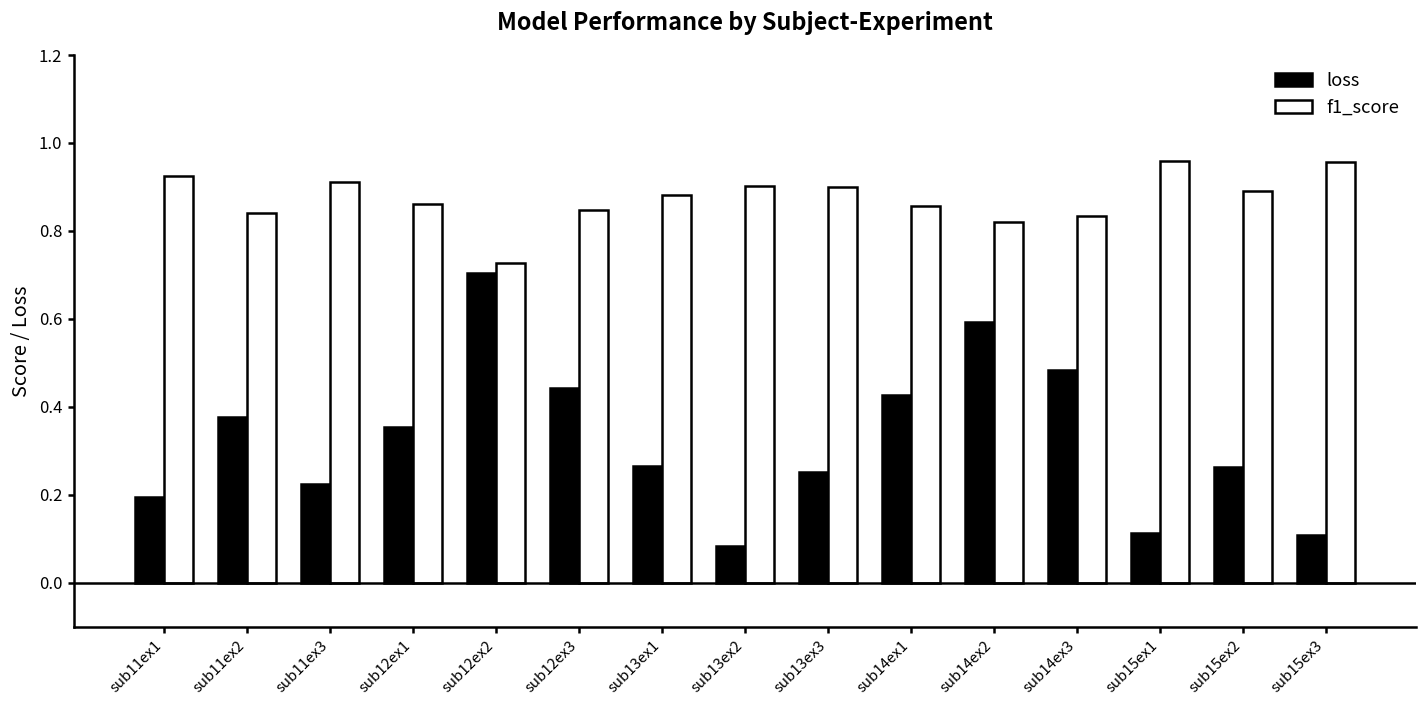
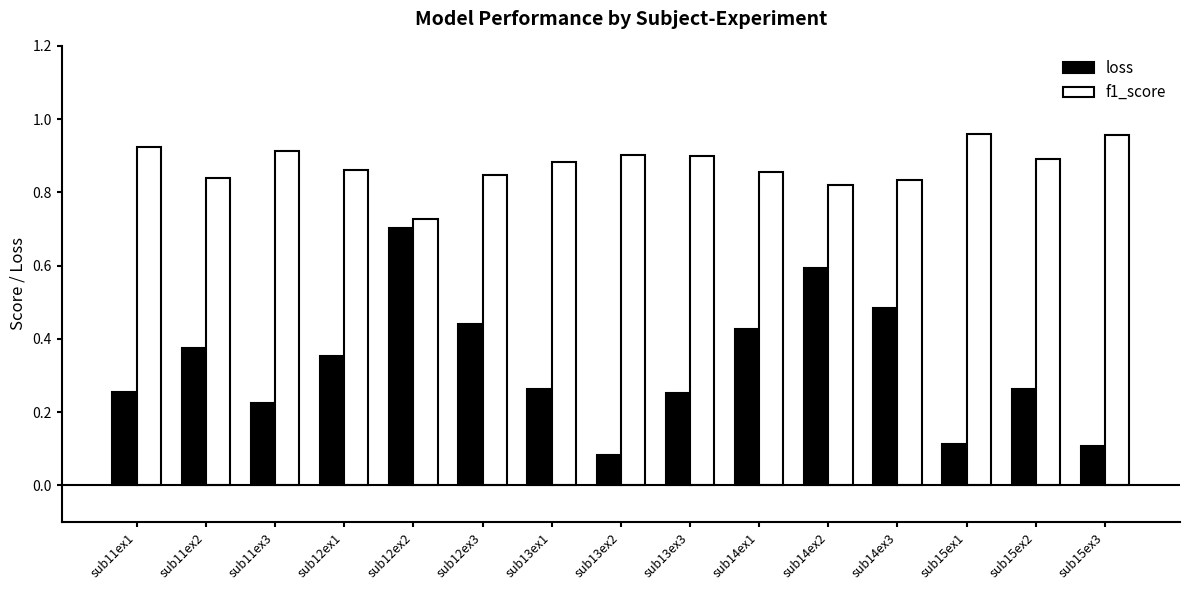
  {
    "loss": {
-     "sub11ex1": 0.19,
+     "sub11ex1": 0.26,
      "sub11ex2": 0.38,
      "sub11ex3": 0.23,
      "sub12ex1": 0.35,
      "sub12ex2": 0.70,
      "sub12ex3": 0.44,
      "sub13ex1": 0.26,
      "sub13ex2": 0.08,
      "sub13ex3": 0.25,
      "sub14ex1": 0.43,
      "sub14ex2": 0.59,
      "sub14ex3": 0.48,
      "sub15ex1": 0.11,
      "sub15ex2": 0.26,
      "sub15ex3": 0.11
    },
    "f1_score": {
      "sub11ex1": 0.92,
      "sub11ex2": 0.84,
      "sub11ex3": 0.91,
      "sub12ex1": 0.86,
      "sub12ex2": 0.73,
      "sub12ex3": 0.85,
      "sub13ex1": 0.88,
      "sub13ex2": 0.90,
      "sub13ex3": 0.90,
      "sub14ex1": 0.86,
      "sub14ex2": 0.82,
      "sub14ex3": 0.83,
      "sub15ex1": 0.96,
      "sub15ex2": 0.89,
      "sub15ex3": 0.96
    }
  }
